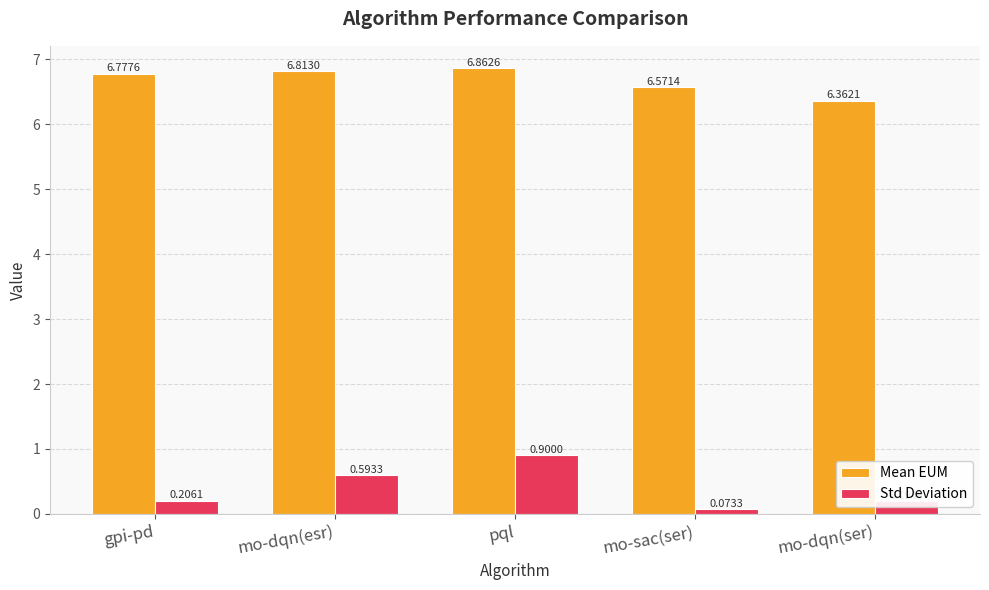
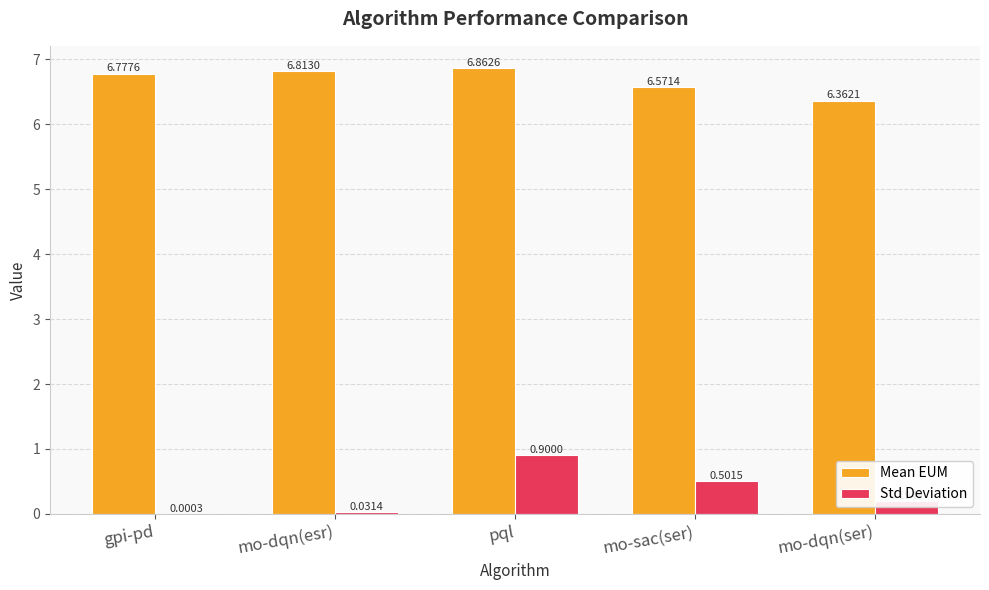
  {
    "Mean EUM": {
      "gpi-pd": 6.7776,
      "mo-dqn(esr)": 6.8130,
      "pql": 6.8626,
      "mo-sac(ser)": 6.5714,
      "mo-dqn(ser)": 6.3621
    },
    "Std Deviation": {
-     "gpi-pd": 0.2061,
-     "mo-dqn(esr)": 0.5933,
+     "gpi-pd": 0.0003,
+     "mo-dqn(esr)": 0.0314,
      "pql": 0.9000,
-     "mo-sac(ser)": 0.0733
+     "mo-sac(ser)": 0.5015
    }
  }
